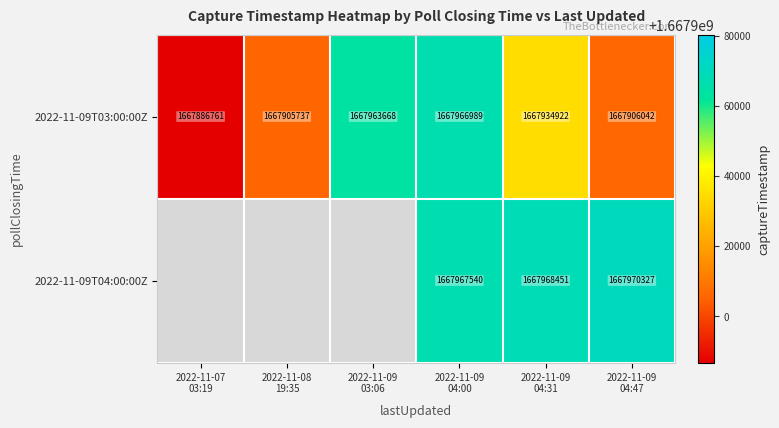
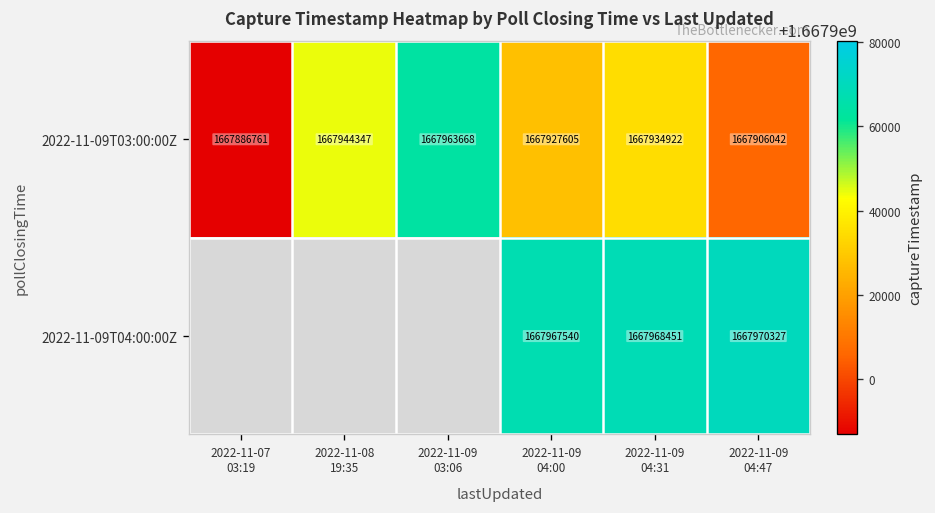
  {
    "2022-11-09T03:00:00Z": {
-     "2022-11-08 19:35": 1667905737,
-     "2022-11-09 04:00": 1667966989
+     "2022-11-08 19:35": 1667944347,
+     "2022-11-09 04:00": 1667927605
    }
  }
